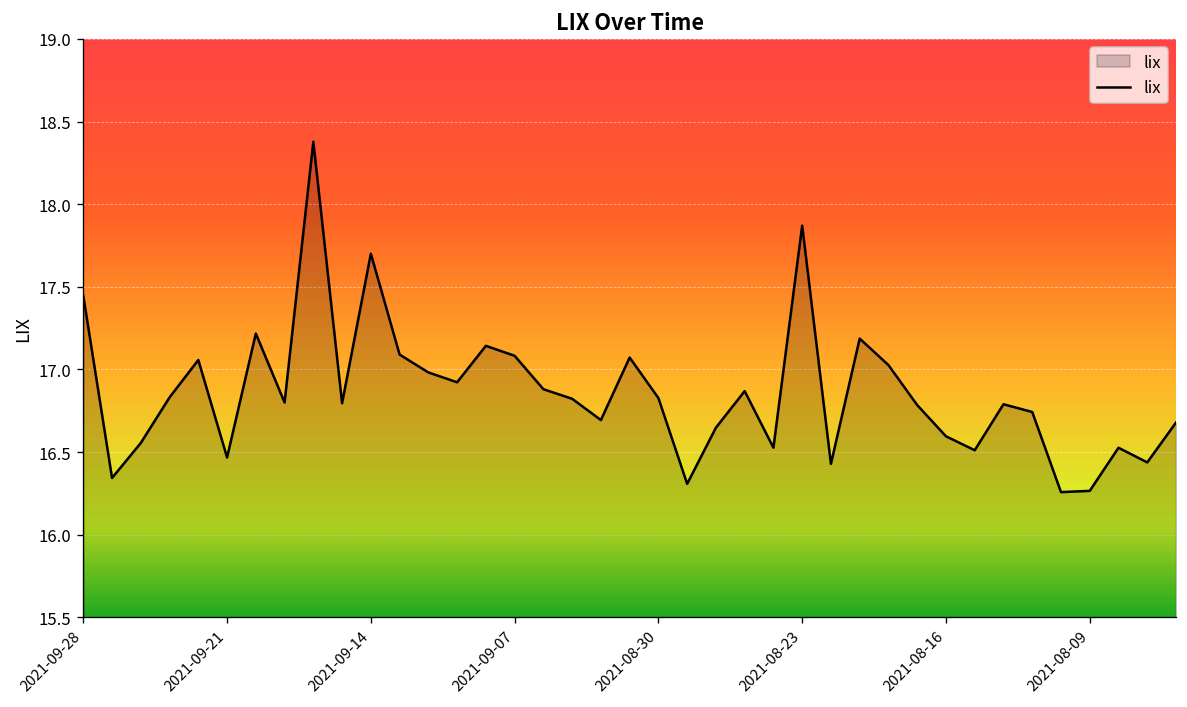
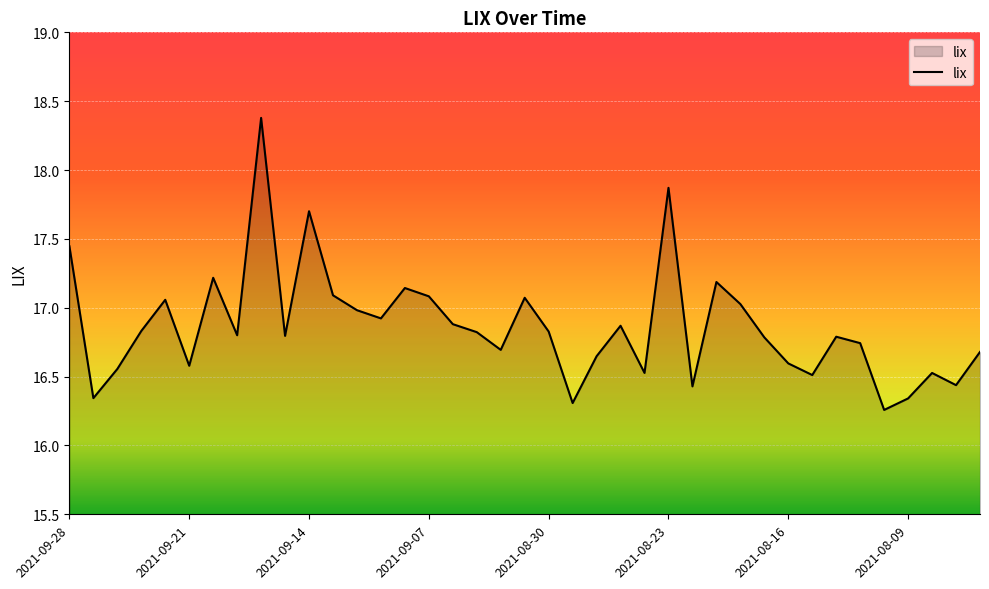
  {
    "2021-09-28": 17.45,
-   "2021-09-21": 16.47,
+   "2021-09-21": 16.58,
    "2021-09-14": 17.70,
    "2021-09-07": 17.08,
    "2021-08-30": 16.83,
    "2021-08-23": 17.87,
    "2021-08-16": 16.60,
-   "2021-08-09": 16.27
+   "2021-08-09": 16.34
  }
